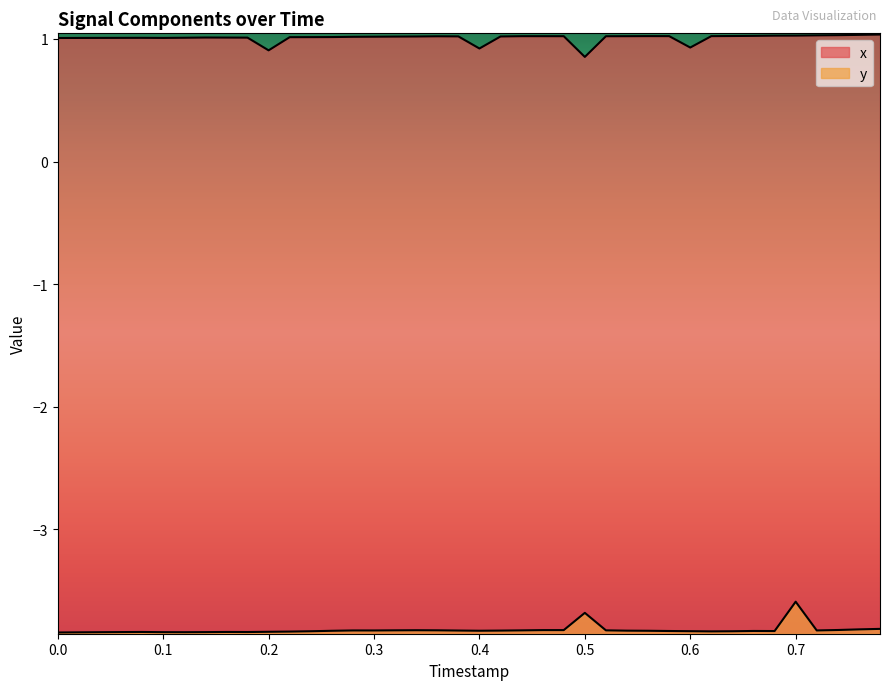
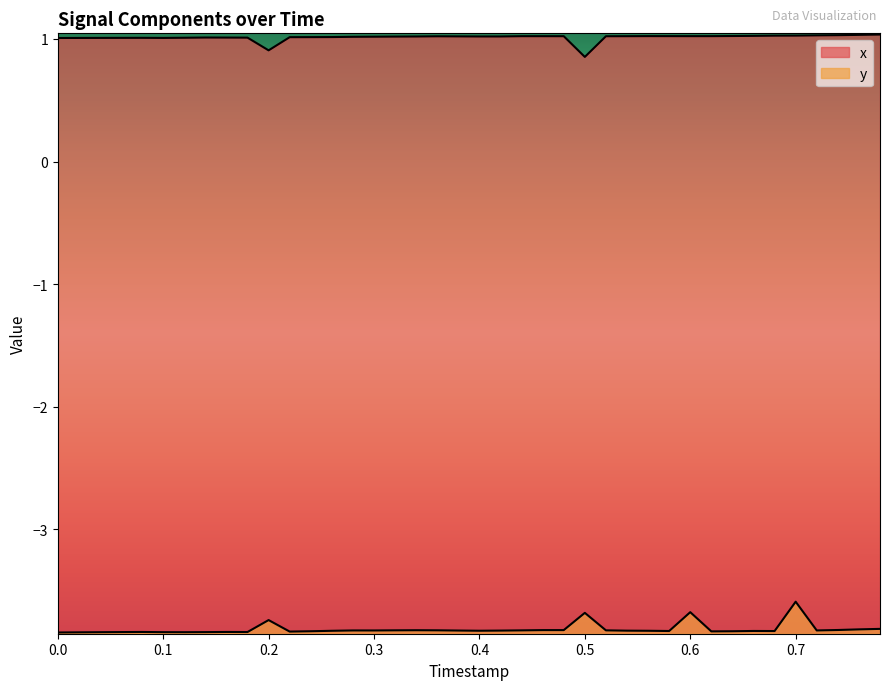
  {
    "x": {
      "0.0": 1.01,
      "0.1": 1.01,
      "0.2": 0.91,
      "0.3": 1.02,
-     "0.4": 0.92,
+     "0.4": 1.02,
      "0.5": 0.85,
-     "0.6": 0.93,
+     "0.6": 1.02,
      "0.7": 1.03
    },
    "y": {
      "0.0": -3.84,
      "0.1": -3.84,
-     "0.2": -3.84,
+     "0.2": -3.74,
      "0.3": -3.83,
      "0.4": -3.83,
      "0.5": -3.68,
-     "0.6": -3.83,
+     "0.6": -3.68,
      "0.7": -3.59
    }
  }
